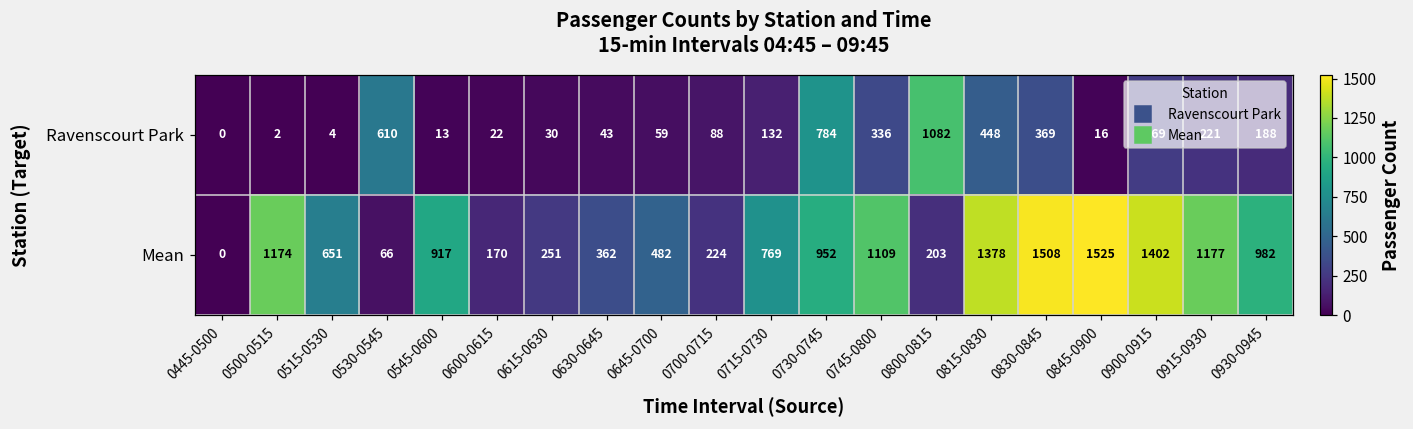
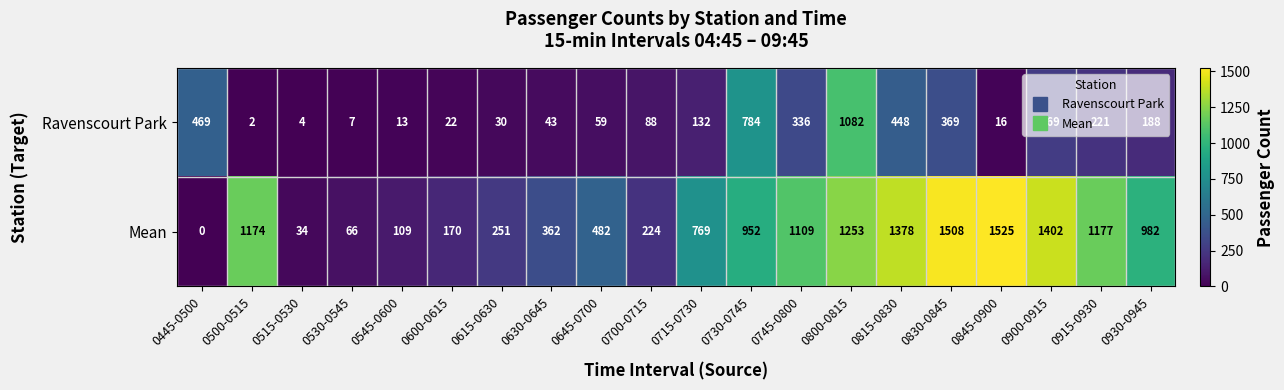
  {
    "Ravenscourt Park": {
-     "0445-0500": 0,
+     "0445-0500": 469,
      "0500-0515": 2,
      "0515-0530": 4,
-     "0530-0545": 610,
+     "0530-0545": 7,
      "0545-0600": 13,
      "0600-0615": 22,
      "0615-0630": 30,
      "0630-0645": 43,
      "0645-0700": 59,
      "0700-0715": 88,
      "0715-0730": 132,
      "0730-0745": 784,
      "0745-0800": 336,
      "0800-0815": 1082,
      "0815-0830": 448,
      "0830-0845": 369,
      "0845-0900": 16
    },
    "Mean": {
      "0445-0500": 0,
      "0500-0515": 1174,
-     "0515-0530": 651,
+     "0515-0530": 34,
      "0530-0545": 66,
-     "0545-0600": 917,
+     "0545-0600": 109,
      "0600-0615": 170,
      "0615-0630": 251,
      "0630-0645": 362,
      "0645-0700": 482,
      "0700-0715": 224,
      "0715-0730": 769,
      "0730-0745": 952,
      "0745-0800": 1109,
-     "0800-0815": 203,
+     "0800-0815": 1253,
      "0815-0830": 1378,
      "0830-0845": 1508,
      "0845-0900": 1525,
      "0900-0915": 1402,
      "0915-0930": 1177,
      "0930-0945": 982
    }
  }
